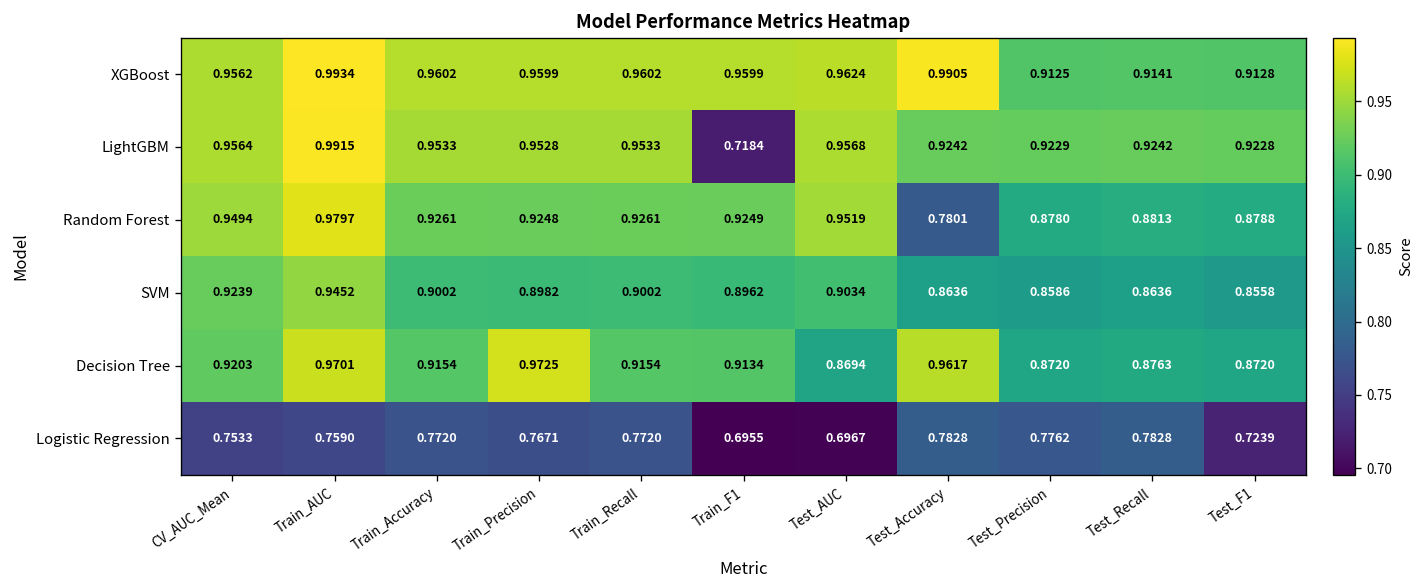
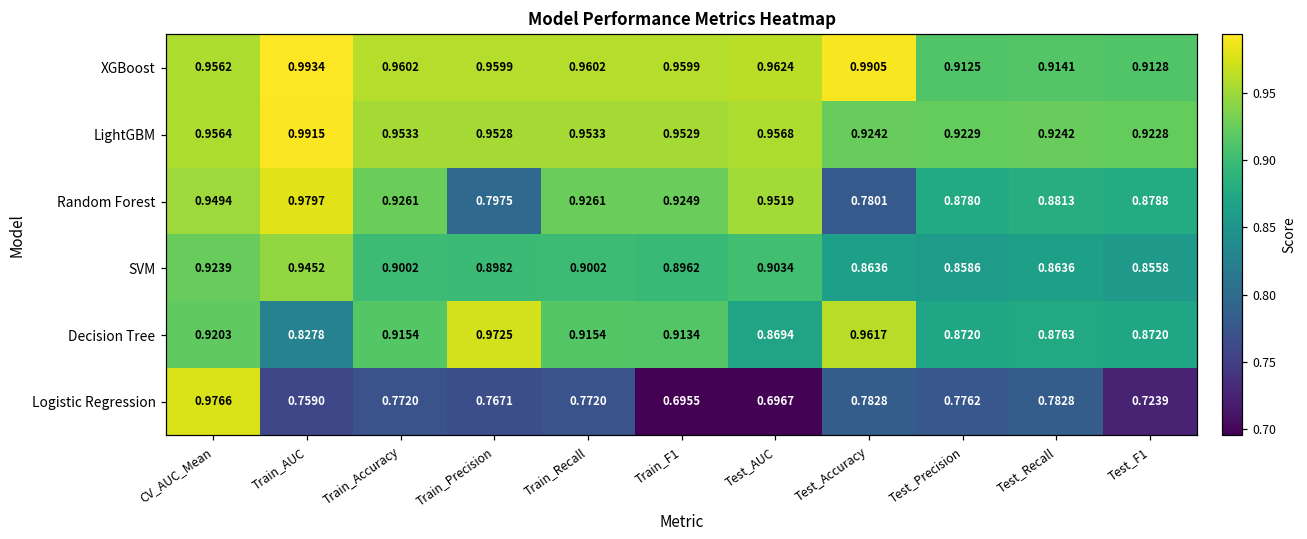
  {
    "XGBoost": {
      "CV_AUC_Mean": 0.9562,
      "Train_AUC": 0.9934,
      "Train_Accuracy": 0.9602,
      "Train_Precision": 0.9599,
      "Train_Recall": 0.9602,
      "Train_F1": 0.9599,
      "Test_AUC": 0.9624,
      "Test_Accuracy": 0.9905,
      "Test_Precision": 0.9125,
      "Test_Recall": 0.9141,
      "Test_F1": 0.9128
    },
    "LightGBM": {
      "CV_AUC_Mean": 0.9564,
      "Train_AUC": 0.9915,
      "Train_Accuracy": 0.9533,
      "Train_Precision": 0.9528,
      "Train_Recall": 0.9533,
-     "Train_F1": 0.7184,
+     "Train_F1": 0.9529,
      "Test_AUC": 0.9568,
      "Test_Accuracy": 0.9242,
      "Test_Precision": 0.9229,
      "Test_Recall": 0.9242,
      "Test_F1": 0.9228
    },
    "Random Forest": {
      "CV_AUC_Mean": 0.9494,
      "Train_AUC": 0.9797,
      "Train_Accuracy": 0.9261,
-     "Train_Precision": 0.9248,
+     "Train_Precision": 0.7975,
      "Train_Recall": 0.9261,
      "Train_F1": 0.9249,
      "Test_AUC": 0.9519,
      "Test_Accuracy": 0.7801,
      "Test_Precision": 0.8780,
      "Test_Recall": 0.8813,
      "Test_F1": 0.8788
    },
    "SVM": {
      "CV_AUC_Mean": 0.9239,
      "Train_AUC": 0.9452,
      "Train_Accuracy": 0.9002,
      "Train_Precision": 0.8982,
      "Train_Recall": 0.9002,
      "Train_F1": 0.8962,
      "Test_AUC": 0.9034,
      "Test_Accuracy": 0.8636,
      "Test_Precision": 0.8586,
      "Test_Recall": 0.8636,
      "Test_F1": 0.8558
    },
    "Decision Tree": {
      "CV_AUC_Mean": 0.9203,
-     "Train_AUC": 0.9701,
+     "Train_AUC": 0.8278,
      "Train_Accuracy": 0.9154,
      "Train_Precision": 0.9725,
      "Train_Recall": 0.9154,
      "Train_F1": 0.9134,
      "Test_AUC": 0.8694,
      "Test_Accuracy": 0.9617,
      "Test_Precision": 0.8720,
      "Test_Recall": 0.8763,
      "Test_F1": 0.8720
    },
    "Logistic Regression": {
-     "CV_AUC_Mean": 0.7533,
+     "CV_AUC_Mean": 0.9766,
      "Train_AUC": 0.7590,
      "Train_Accuracy": 0.7720,
      "Train_Precision": 0.7671,
      "Train_Recall": 0.7720,
      "Train_F1": 0.6955,
      "Test_AUC": 0.6967,
      "Test_Accuracy": 0.7828,
      "Test_Precision": 0.7762,
      "Test_Recall": 0.7828,
      "Test_F1": 0.7239
    }
  }
